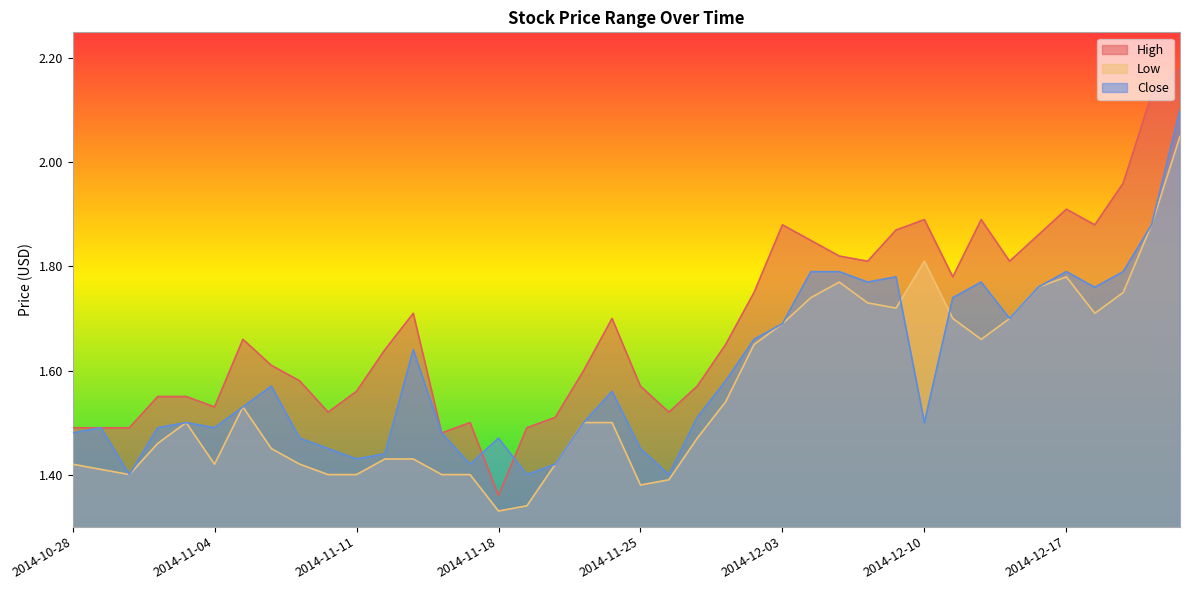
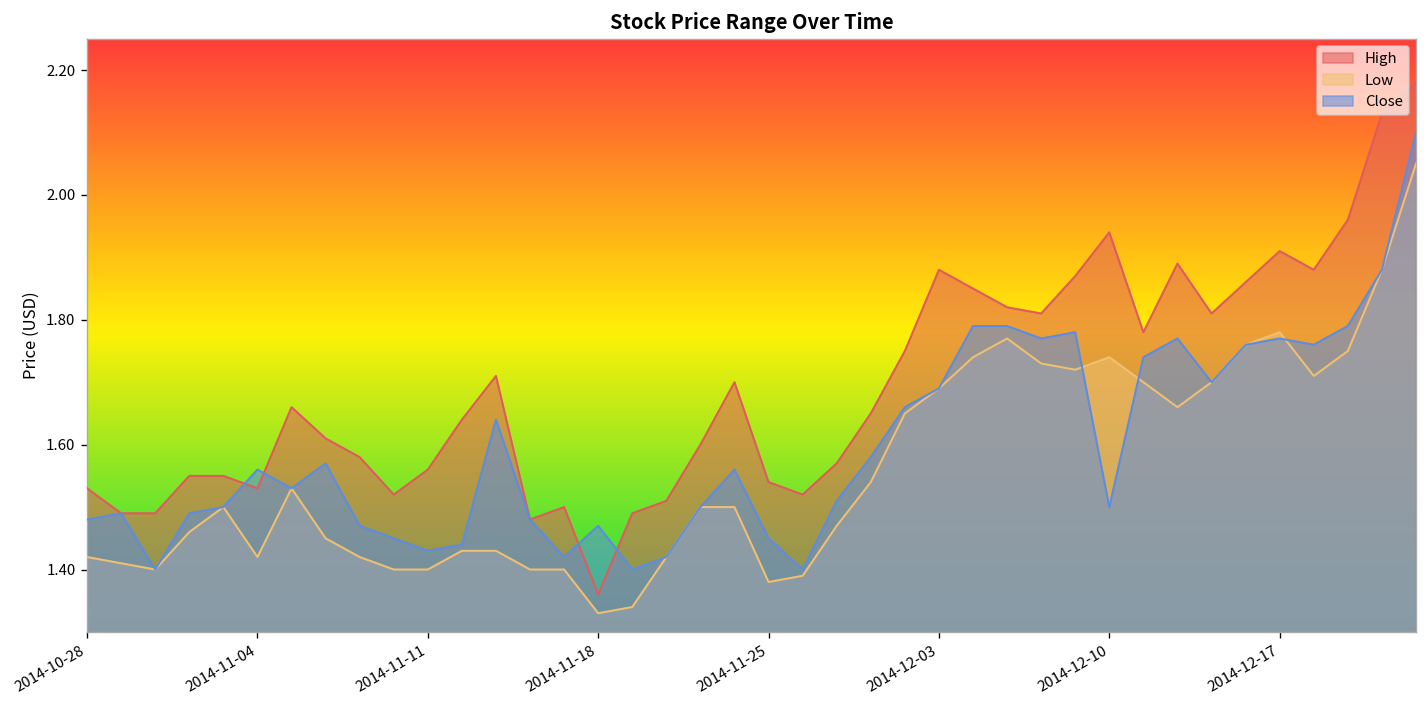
  {
    "High": {
-     "2014-10-28": 1.49,
+     "2014-10-28": 1.53,
      "2014-11-04": 1.53,
      "2014-11-11": 1.56,
      "2014-11-18": 1.36,
-     "2014-11-25": 1.57,
+     "2014-11-25": 1.54,
      "2014-12-03": 1.88,
-     "2014-12-10": 1.89,
+     "2014-12-10": 1.94,
      "2014-12-17": 1.91
    },
    "Low": {
      "2014-10-28": 1.42,
      "2014-11-04": 1.42,
      "2014-11-11": 1.40,
      "2014-11-18": 1.33,
      "2014-11-25": 1.38,
-     "2014-12-10": 1.81,
+     "2014-12-10": 1.74,
      "2014-12-17": 1.78
    },
    "Close": {
      "2014-10-28": 1.48,
-     "2014-11-04": 1.49,
+     "2014-11-04": 1.56,
      "2014-11-11": 1.43,
      "2014-11-18": 1.47,
      "2014-11-25": 1.45,
      "2014-12-10": 1.50,
-     "2014-12-17": 1.79
+     "2014-12-17": 1.77
    }
  }
